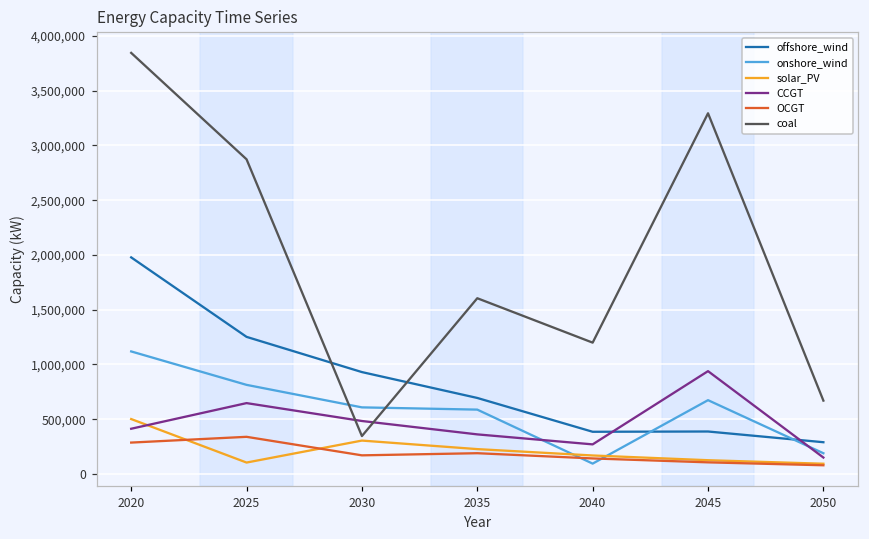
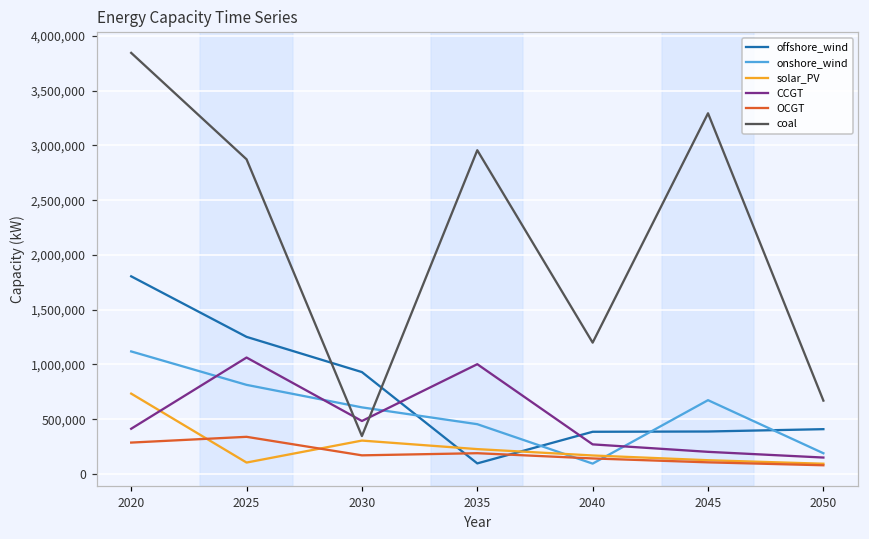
  {
    "offshore_wind": {
-     "2020": "2,000,000",
+     "2020": "1,800,000",
      "2025": "1,300,000",
      "2030": "900,000",
-     "2035": "700,000",
+     "2035": "100,000",
      "2040": "400,000",
      "2045": "400,000",
-     "2050": "300,000"
+     "2050": "400,000"
    },
    "onshore_wind": {
      "2020": "1,100,000",
      "2025": "800,000",
      "2030": "600,000",
-     "2035": "600,000",
+     "2035": "500,000",
      "2040": "100,000",
      "2045": "700,000",
      "2050": "200,000"
    },
    "solar_PV": {
-     "2020": "500,000",
+     "2020": "700,000",
      "2025": "100,000",
      "2030": "300,000",
      "2035": "200,000",
      "2040": "200,000"
    },
    "CCGT": {
      "2020": "400,000",
-     "2025": "600,000",
+     "2025": "1,100,000",
      "2030": "500,000",
-     "2035": "400,000",
+     "2035": "1,000,000",
      "2040": "300,000",
-     "2045": "900,000",
+     "2045": "200,000",
      "2050": "100,000"
    },
    "OCGT": {
      "2020": "300,000",
      "2025": "300,000",
      "2030": "200,000",
      "2035": "200,000",
      "2040": "100,000"
    },
    "coal": {
      "2020": "3,800,000",
      "2025": "2,900,000",
      "2030": "300,000",
-     "2035": "1,600,000",
+     "2035": "3,000,000",
      "2040": "1,200,000",
      "2045": "3,300,000",
      "2050": "700,000"
    }
  }
